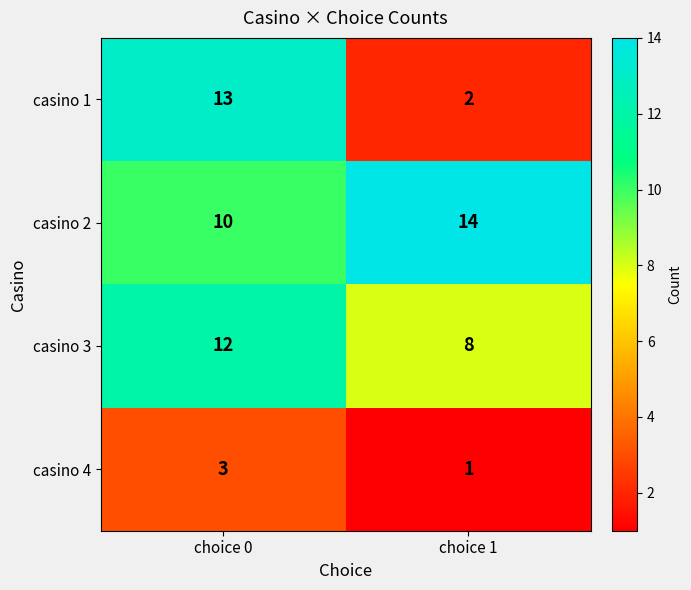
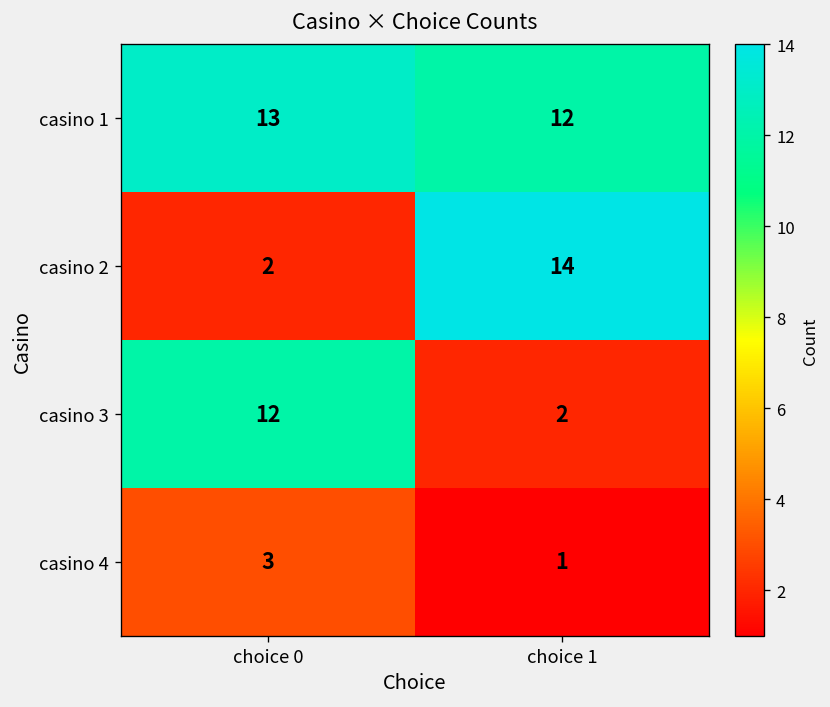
  {
    "casino 1": {
      "choice 0": 13,
-     "choice 1": 2
+     "choice 1": 12
    },
    "casino 2": {
-     "choice 0": 10,
+     "choice 0": 2,
      "choice 1": 14
    },
    "casino 3": {
      "choice 0": 12,
-     "choice 1": 8
+     "choice 1": 2
    },
    "casino 4": {
      "choice 0": 3,
      "choice 1": 1
    }
  }
